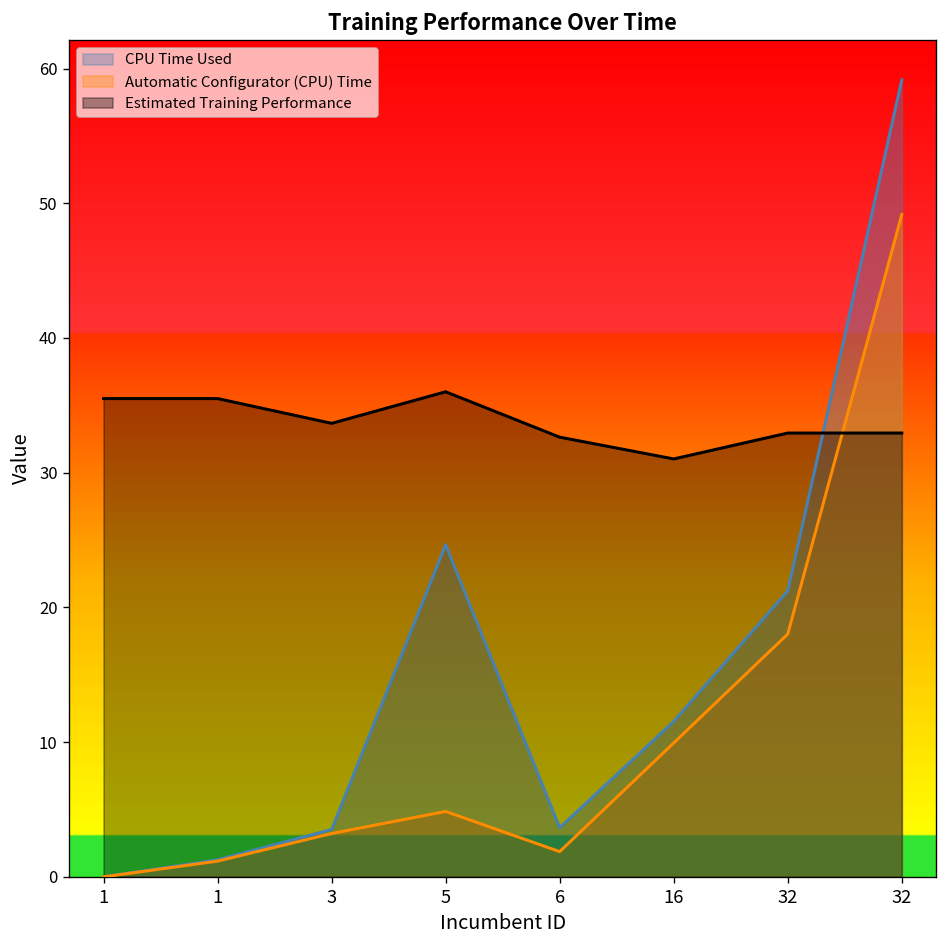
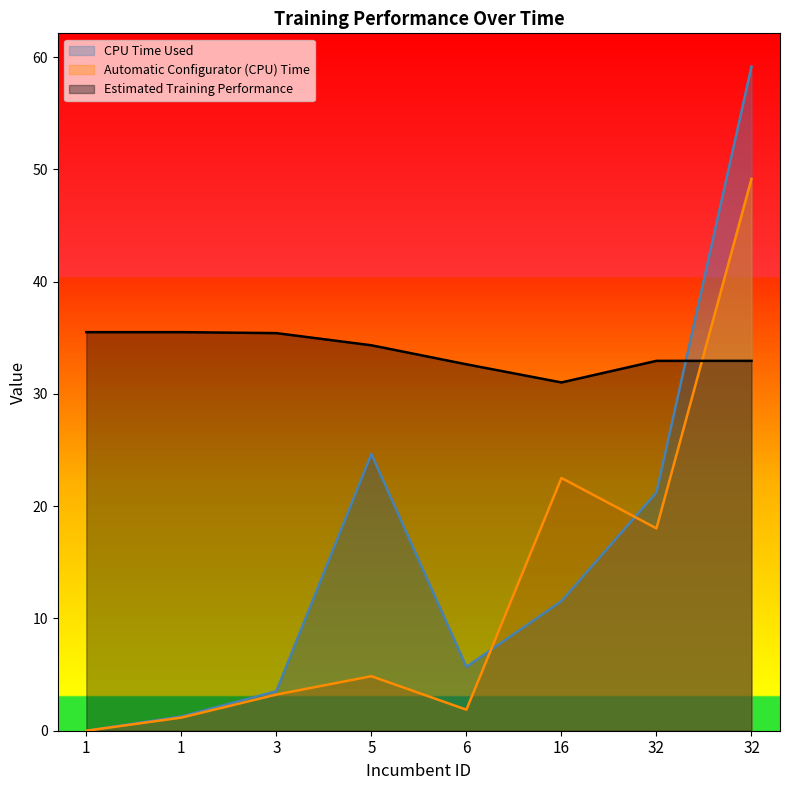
  {
    "CPU Time Used": {
      "3": 3.5,
      "5": 24.7,
-     "6": 3.7,
+     "6": 5.7,
      "16": 11.5
    },
    "Automatic Configurator (CPU) Time": {
      "3": 3.2,
      "5": 4.9,
      "6": 1.9,
-     "16": 9.9
+     "16": 22.5
    },
    "Estimated Training Performance": {
-     "3": 33.7,
-     "5": 36.0,
+     "3": 35.4,
+     "5": 34.3,
      "6": 32.6,
      "16": 31.0
    }
  }
